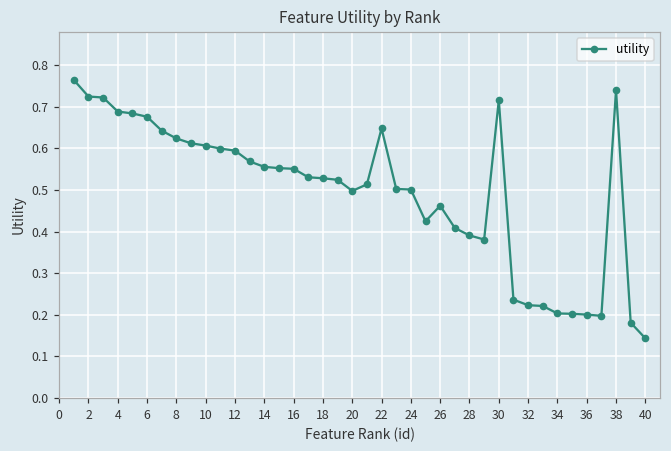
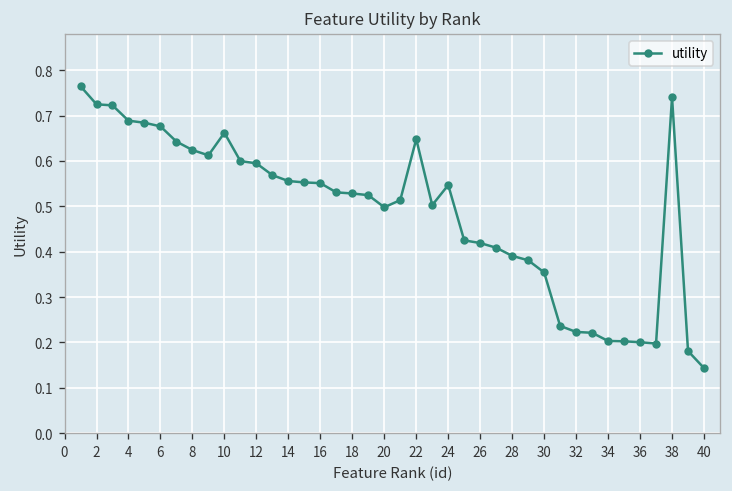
  {
    "2": 0.72,
    "4": 0.69,
    "6": 0.68,
    "8": 0.62,
-   "10": 0.61,
+   "10": 0.66,
    "12": 0.59,
    "14": 0.56,
    "16": 0.55,
    "18": 0.53,
    "20": 0.50,
    "22": 0.65,
-   "24": 0.50,
-   "26": 0.46,
+   "24": 0.55,
+   "26": 0.42,
    "28": 0.39,
-   "30": 0.72,
+   "30": 0.35,
    "32": 0.22,
    "34": 0.20,
    "36": 0.20,
    "38": 0.74,
    "40": 0.14
  }
